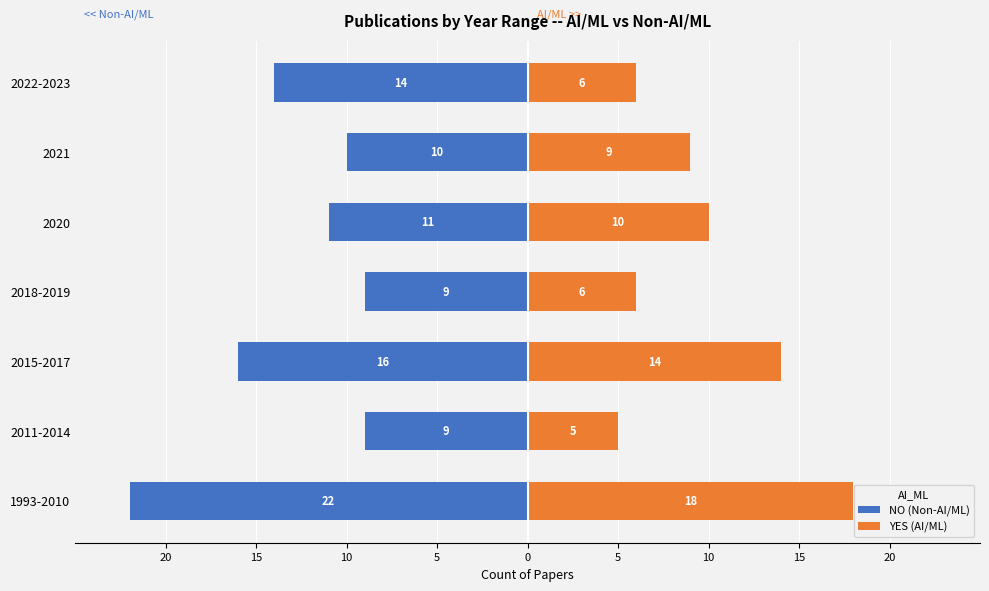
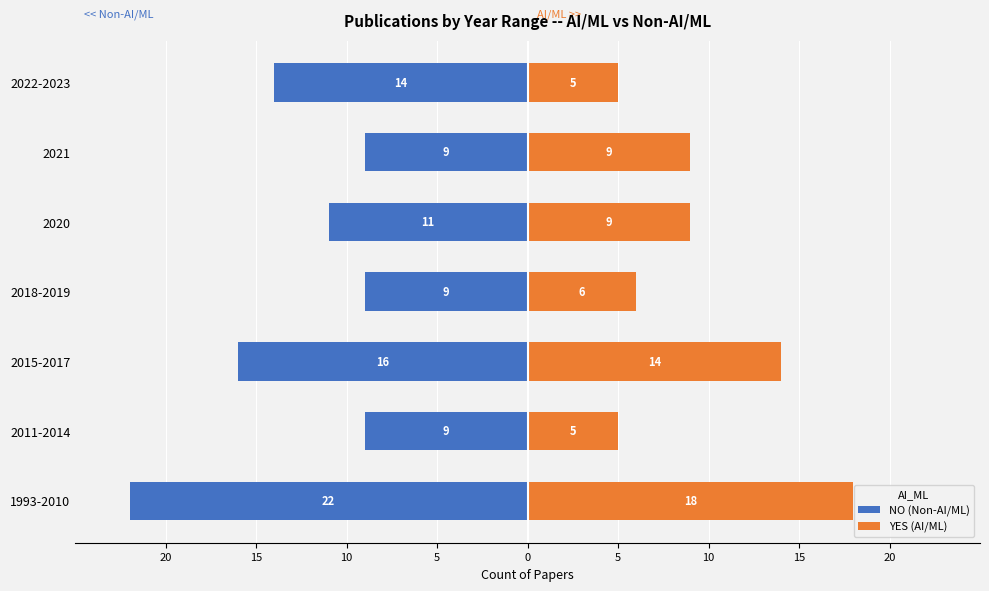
  {
    "NO (Non-AI/ML)": {
-     "2021": 10
+     "2021": 9
    },
    "YES (AI/ML)": {
-     "2022-2023": 6,
+     "2022-2023": 5,
      "2021": 9,
-     "2020": 10,
+     "2020": 9,
      "2018-2019": 6,
      "2015-2017": 14,
      "2011-2014": 5,
      "1993-2010": 18
    }
  }
